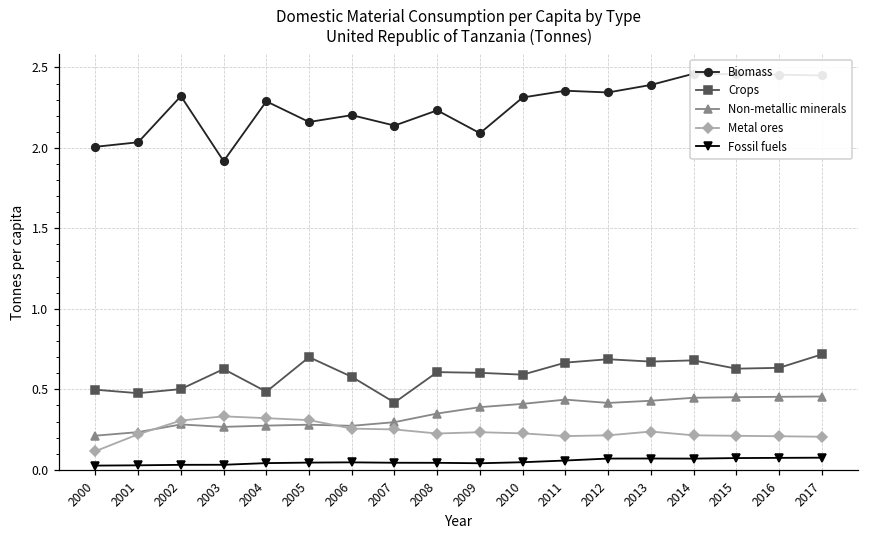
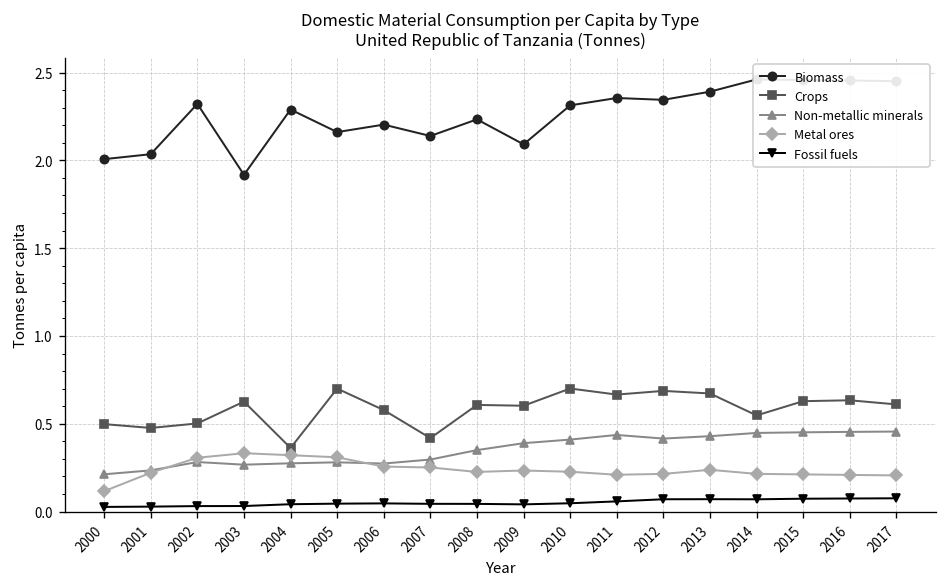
  {
    "Crops": {
      "2000": 0.50,
      "2001": 0.48,
      "2002": 0.50,
      "2003": 0.63,
-     "2004": 0.49,
+     "2004": 0.36,
      "2005": 0.70,
      "2006": 0.58,
      "2007": 0.42,
      "2008": 0.61,
      "2009": 0.60,
-     "2010": 0.59,
+     "2010": 0.70,
      "2011": 0.67,
      "2012": 0.69,
      "2013": 0.67,
-     "2014": 0.68,
+     "2014": 0.55,
      "2015": 0.63,
      "2016": 0.63,
-     "2017": 0.72
+     "2017": 0.61
    }
  }
